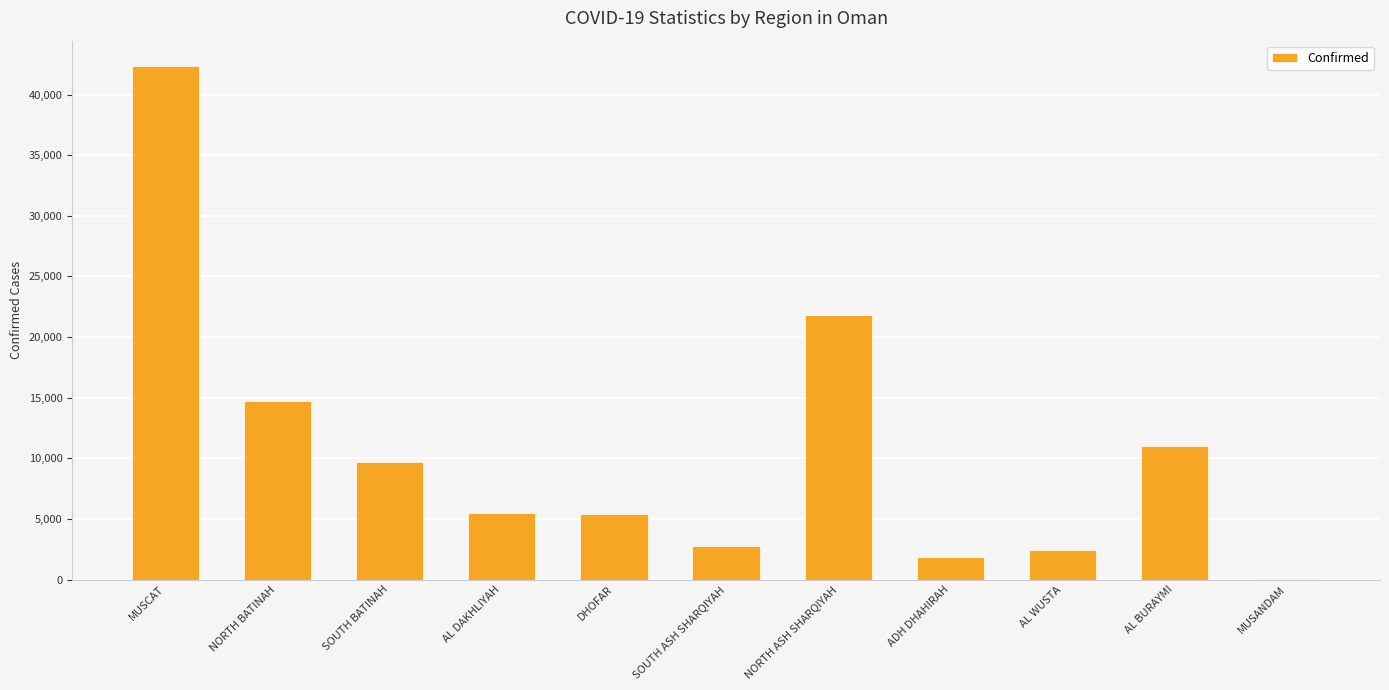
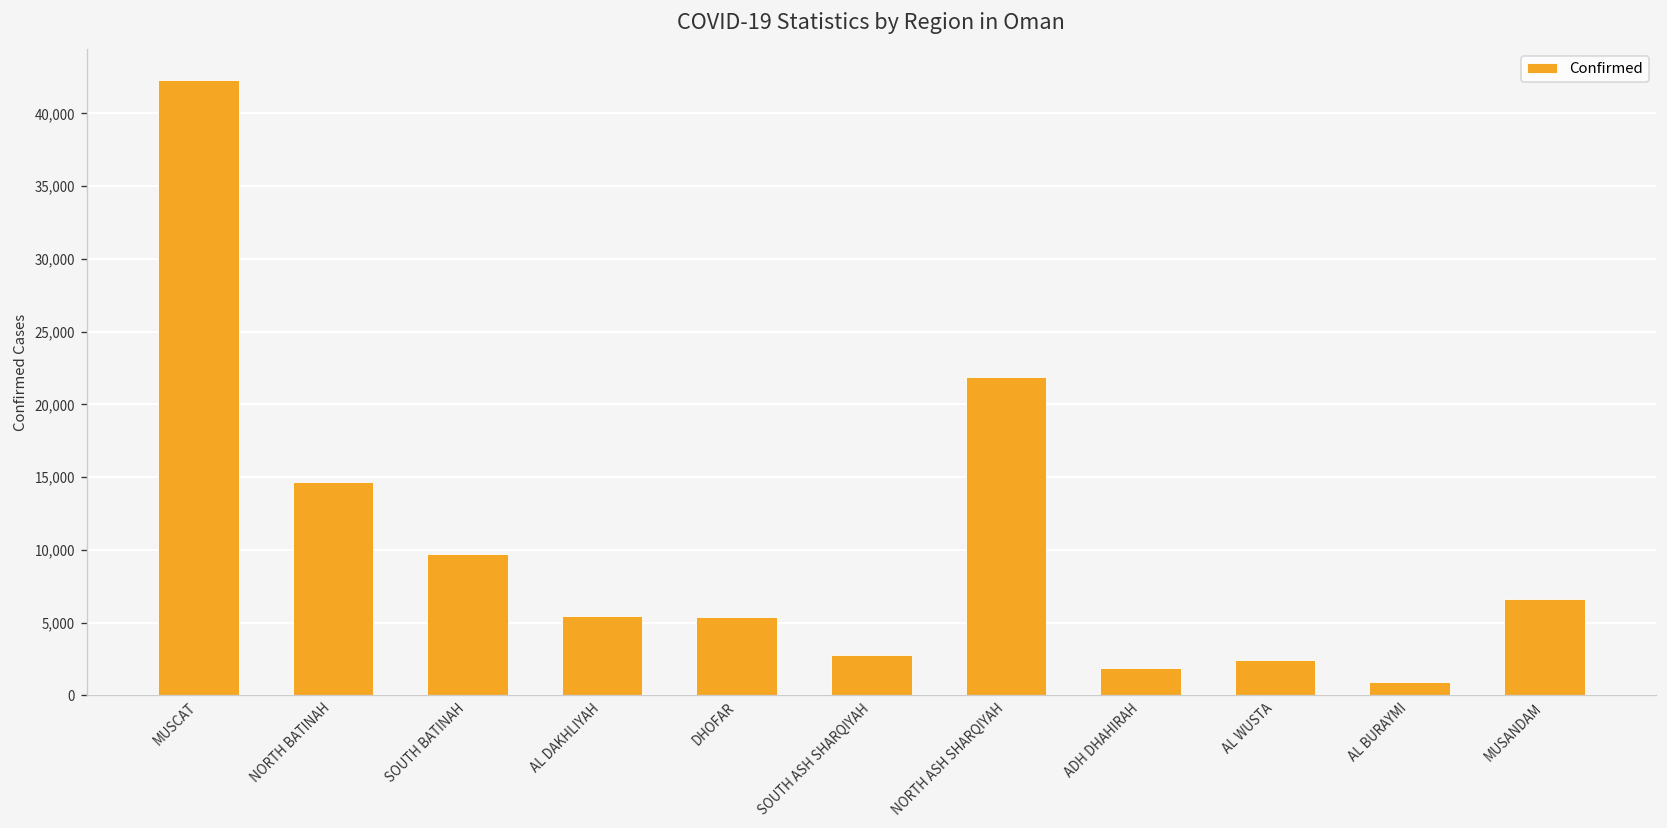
  {
    "MUSCAT": "42,300",
    "NORTH BATINAH": "14,700",
    "SOUTH BATINAH": "9,700",
    "AL DAKHLIYAH": "5,500",
    "DHOFAR": "5,400",
    "SOUTH ASH SHARQIYAH": "2,700",
    "NORTH ASH SHARQIYAH": "21,900",
    "ADH DHAHIRAH": "1,900",
    "AL WUSTA": "2,400",
-   "AL BURAYMI": "11,000",
-   "MUSANDAM": "100"
+   "AL BURAYMI": "1,000",
+   "MUSANDAM": "6,600"
  }
